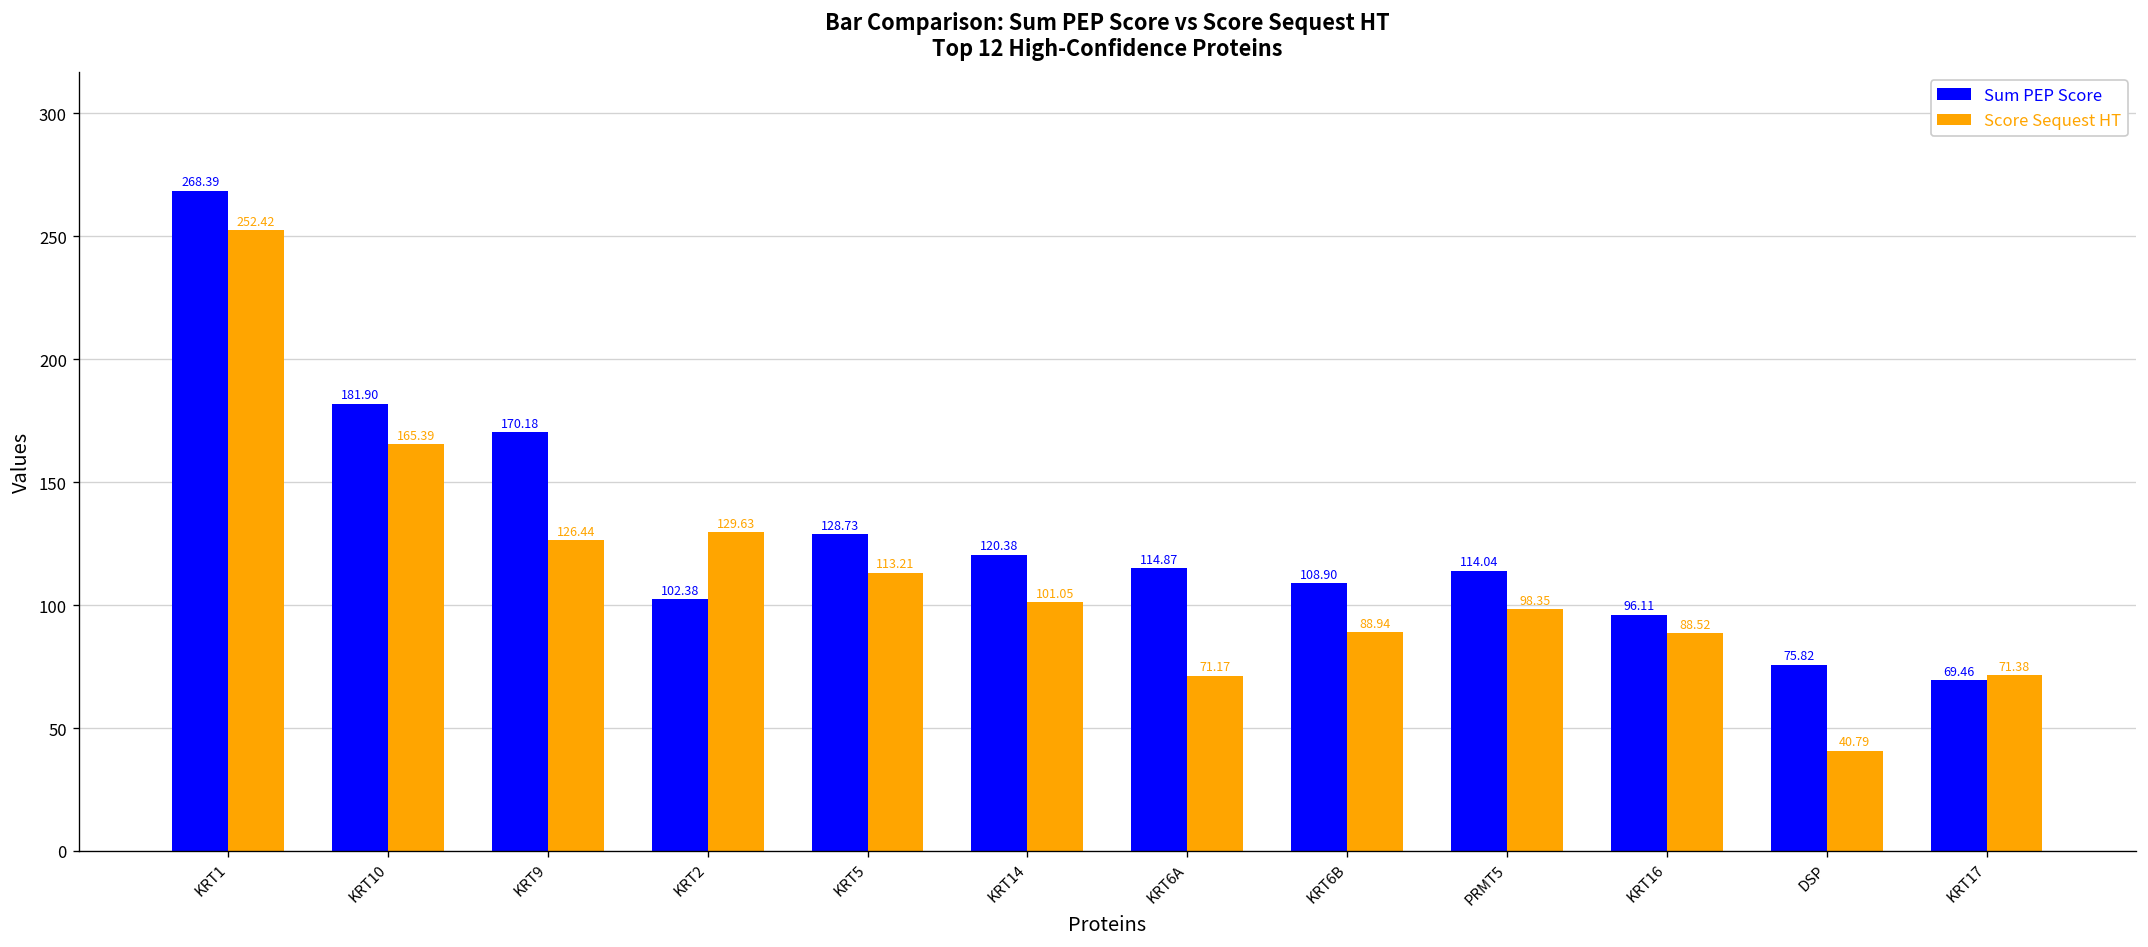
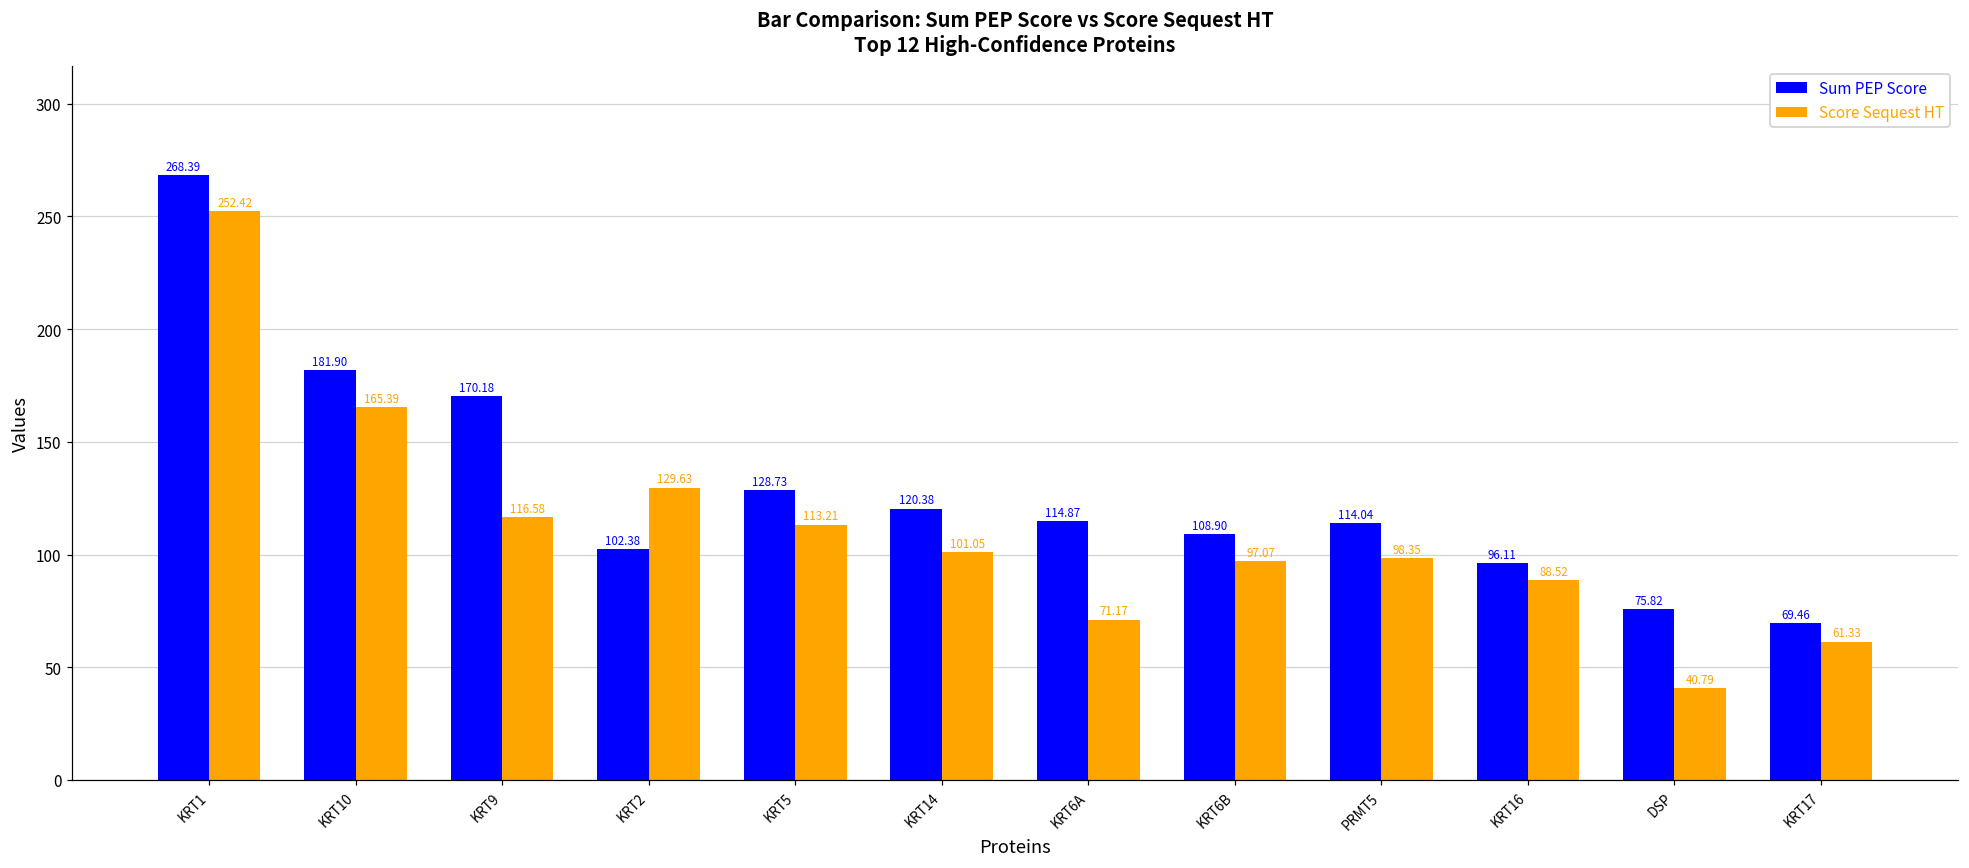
  {
    "Sum PEP Score": {
      "KRT1": 268.39,
      "KRT10": 181.90,
      "KRT9": 170.18,
      "KRT2": 102.38,
      "KRT5": 128.73,
      "KRT14": 120.38,
      "KRT6A": 114.87,
      "KRT6B": 108.90,
      "PRMT5": 114.04,
      "KRT16": 96.11,
      "DSP": 75.82,
      "KRT17": 69.46
    },
    "Score Sequest HT": {
      "KRT1": 252.42,
      "KRT10": 165.39,
-     "KRT9": 126.44,
+     "KRT9": 116.58,
      "KRT2": 129.63,
      "KRT5": 113.21,
      "KRT14": 101.05,
      "KRT6A": 71.17,
-     "KRT6B": 88.94,
+     "KRT6B": 97.07,
      "PRMT5": 98.35,
      "KRT16": 88.52,
      "DSP": 40.79,
-     "KRT17": 71.38
+     "KRT17": 61.33
    }
  }
